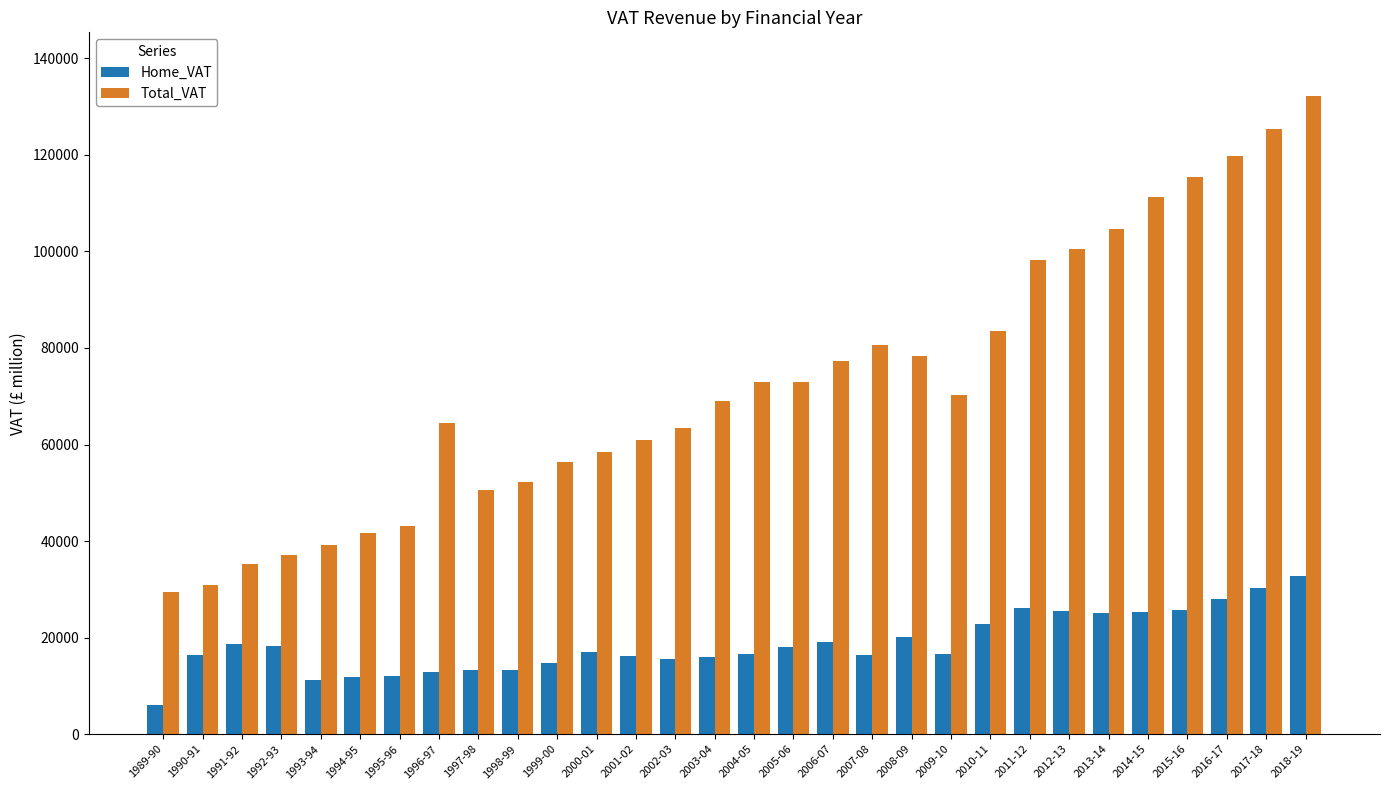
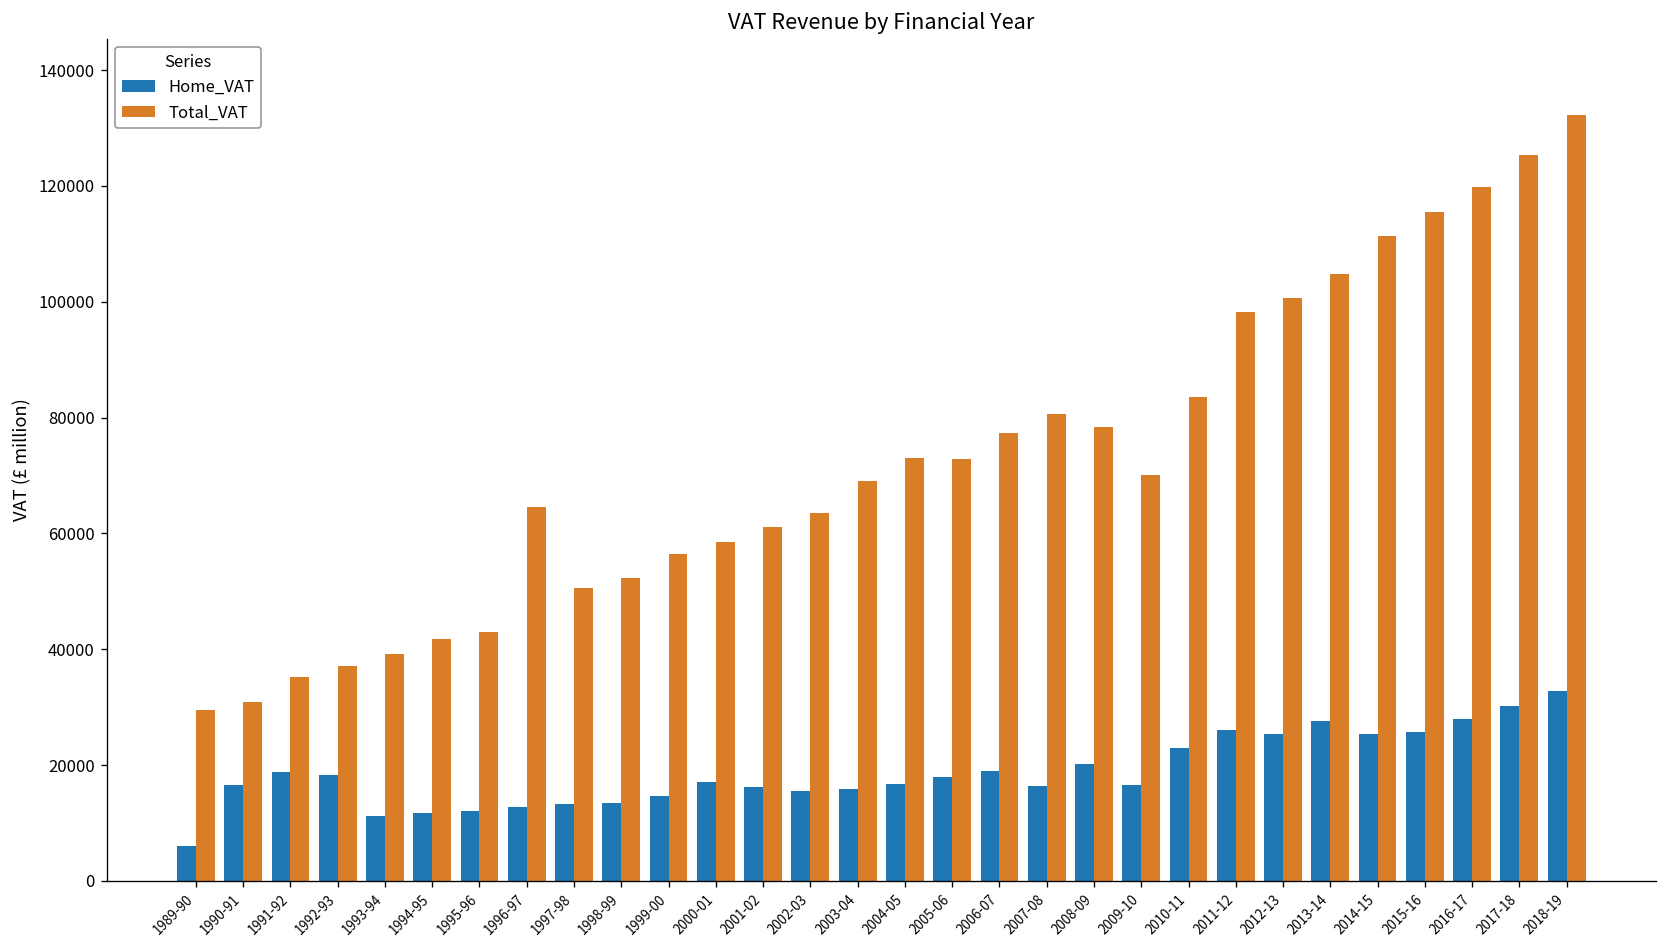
  {
    "Home_VAT": {
      "1989-90": 6000,
      "1990-91": 16000,
      "1991-92": 19000,
      "1992-93": 18000,
      "1993-94": 11000,
      "1994-95": 12000,
      "1995-96": 12000,
      "1996-97": 13000,
      "1997-98": 13000,
      "1998-99": 13000,
      "1999-00": 15000,
      "2000-01": 17000,
      "2001-02": 16000,
      "2002-03": 16000,
      "2003-04": 16000,
      "2004-05": 17000,
      "2005-06": 18000,
      "2006-07": 19000,
      "2007-08": 16000,
      "2008-09": 20000,
      "2009-10": 17000,
      "2010-11": 23000,
      "2011-12": 26000,
      "2012-13": 25000,
-     "2013-14": 25000,
+     "2013-14": 28000,
      "2014-15": 25000,
      "2015-16": 26000,
      "2016-17": 28000,
      "2017-18": 30000,
      "2018-19": 33000
    },
    "Total_VAT": {
      "1989-90": 30000,
      "1990-91": 31000,
      "1991-92": 35000,
      "1992-93": 37000,
      "1993-94": 39000,
      "1994-95": 42000,
      "1995-96": 43000,
      "1996-97": 64000,
      "1997-98": 51000,
      "1998-99": 52000,
      "1999-00": 56000,
      "2000-01": 59000,
      "2001-02": 61000,
      "2002-03": 63000,
      "2003-04": 69000,
      "2004-05": 73000,
      "2005-06": 73000,
      "2006-07": 77000,
      "2007-08": 81000,
      "2008-09": 78000,
      "2009-10": 70000,
      "2010-11": 84000,
      "2011-12": 98000,
      "2012-13": 101000,
      "2013-14": 105000,
      "2014-15": 111000,
      "2015-16": 115000,
      "2016-17": 120000,
      "2017-18": 125000,
      "2018-19": 132000
    }
  }
